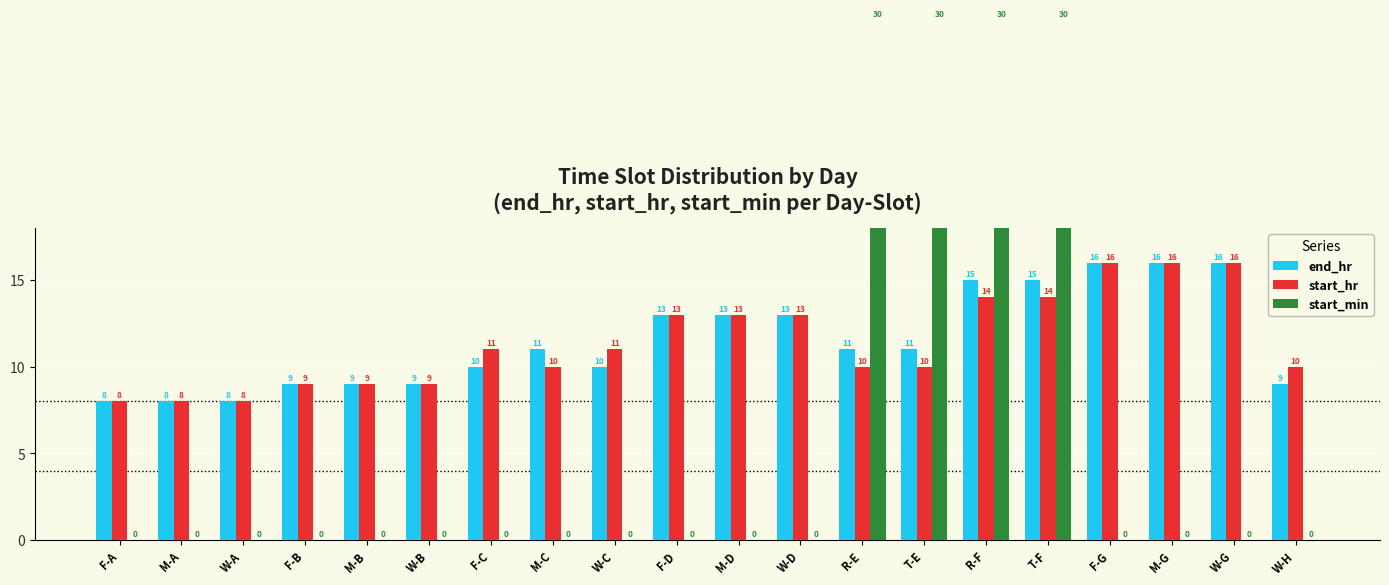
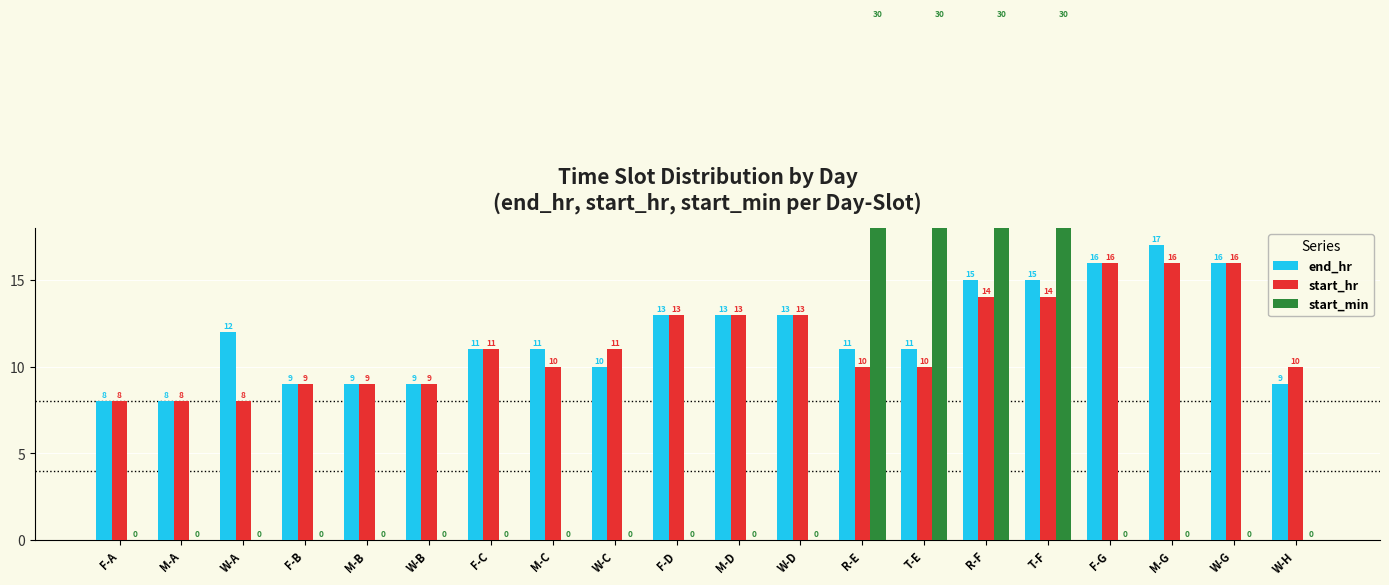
  {
    "end_hr": {
      "F-A": 8,
      "M-A": 8,
-     "W-A": 8,
+     "W-A": 12,
      "F-B": 9,
      "M-B": 9,
      "W-B": 9,
-     "F-C": 10,
+     "F-C": 11,
      "M-C": 11,
      "W-C": 10,
      "F-D": 13,
      "M-D": 13,
      "W-D": 13,
      "R-E": 11,
      "T-E": 11,
      "R-F": 15,
      "T-F": 15,
      "F-G": 16,
-     "M-G": 16,
+     "M-G": 17,
      "W-G": 16,
      "W-H": 9
    },
    "start_hr": {
      "F-A": 8,
      "M-A": 8,
      "W-A": 8,
      "F-B": 9,
      "M-B": 9,
      "W-B": 9,
      "F-C": 11,
      "M-C": 10,
      "W-C": 11,
      "F-D": 13,
      "M-D": 13,
      "W-D": 13,
      "R-E": 10,
      "T-E": 10,
      "R-F": 14,
      "T-F": 14,
      "F-G": 16,
      "M-G": 16,
      "W-G": 16,
      "W-H": 10
    },
    "start_min": {
      "F-A": 0,
      "M-A": 0,
      "W-A": 0,
      "F-B": 0,
      "M-B": 0,
      "W-B": 0,
      "F-C": 0,
      "M-C": 0,
      "W-C": 0,
      "F-D": 0,
      "M-D": 0,
      "W-D": 0,
      "F-G": 0,
      "M-G": 0,
      "W-G": 0,
      "W-H": 0
    }
  }
